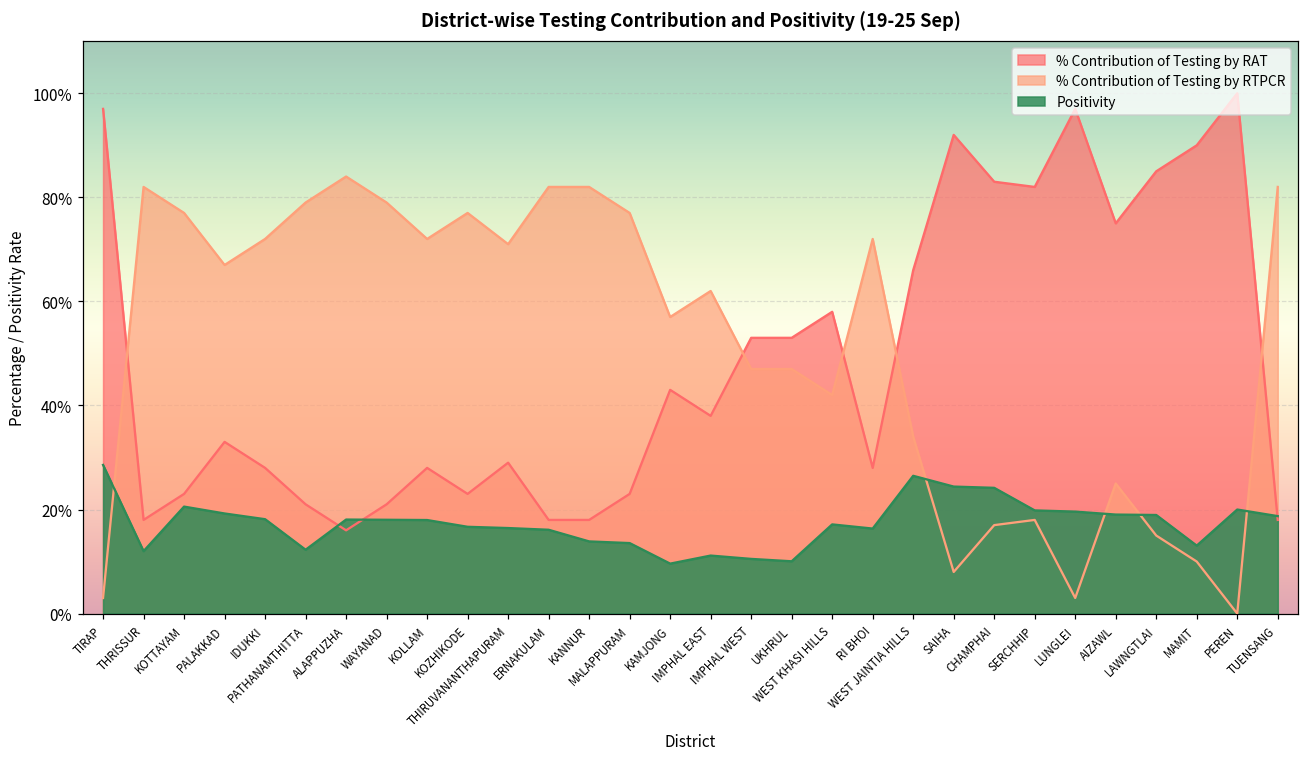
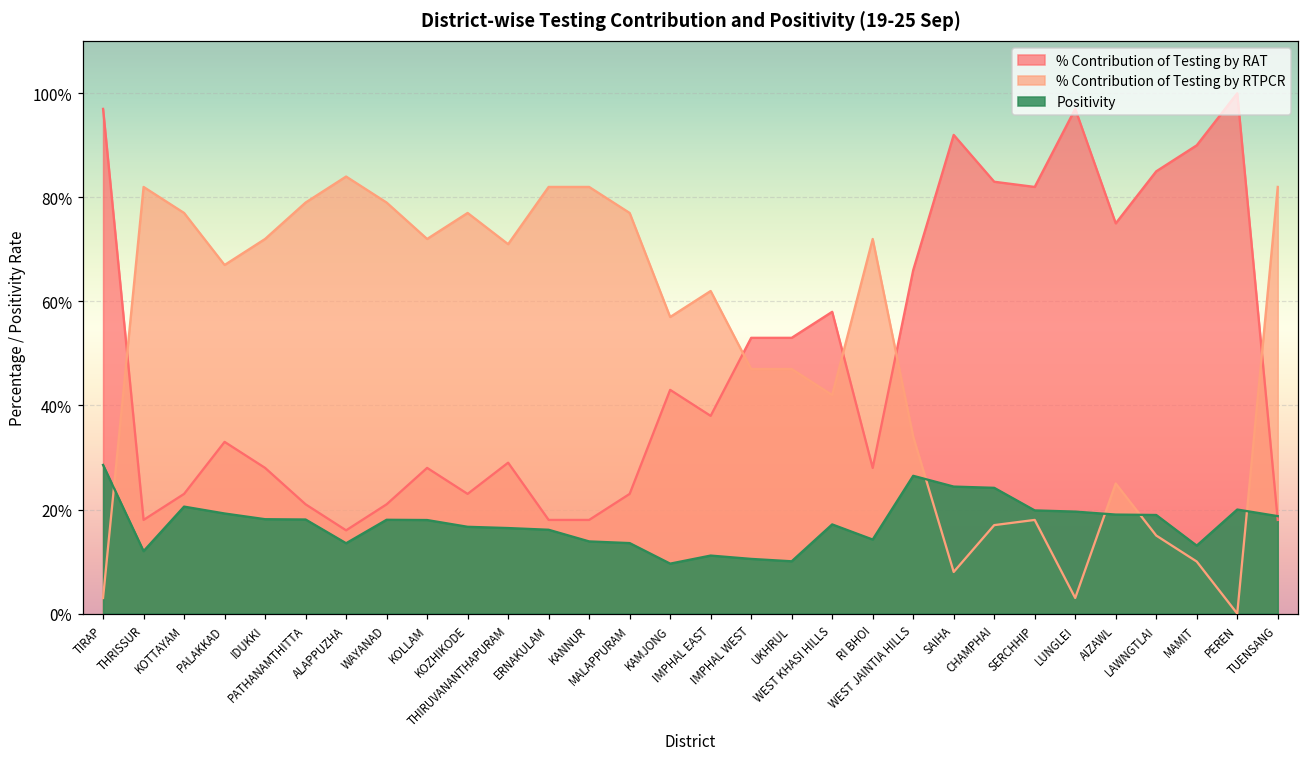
  {
    "Positivity": {
      "TIRAP": "29%",
      "THRISSUR": "12%",
      "KOTTAYAM": "21%",
      "PALAKKAD": "19%",
      "IDUKKI": "18%",
-     "PATHANAMTHITTA": "12%",
-     "ALAPPUZHA": "18%",
+     "PATHANAMTHITTA": "18%",
+     "ALAPPUZHA": "14%",
      "WAYANAD": "18%",
      "KOLLAM": "18%",
      "KOZHIKODE": "17%",
      "THIRUVANANTHAPURAM": "16%",
      "ERNAKULAM": "16%",
      "KANNUR": "14%",
      "MALAPPURAM": "14%",
      "KAMJONG": "10%",
      "IMPHAL EAST": "11%",
      "IMPHAL WEST": "11%",
      "UKHRUL": "10%",
      "WEST KHASI HILLS": "17%",
-     "RI BHOI": "16%",
+     "RI BHOI": "14%",
      "WEST JAINTIA HILLS": "26%",
      "SAIHA": "24%",
      "CHAMPHAI": "24%",
      "SERCHHIP": "20%",
      "LUNGLEI": "20%",
      "AIZAWL": "19%",
      "LAWNGTLAI": "19%",
      "MAMIT": "13%",
      "PEREN": "20%",
      "TUENSANG": "19%"
    }
  }
